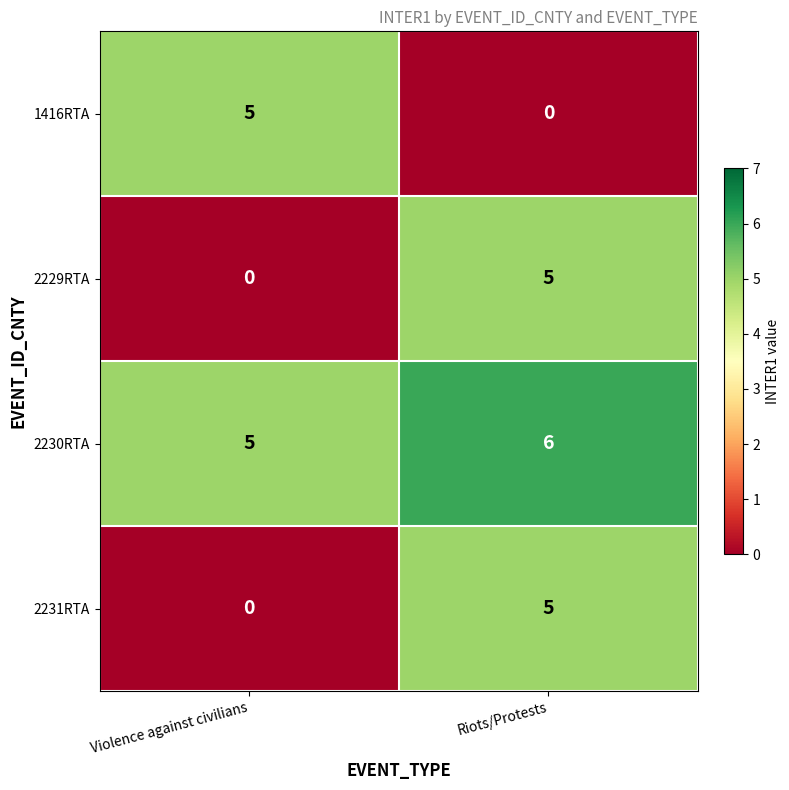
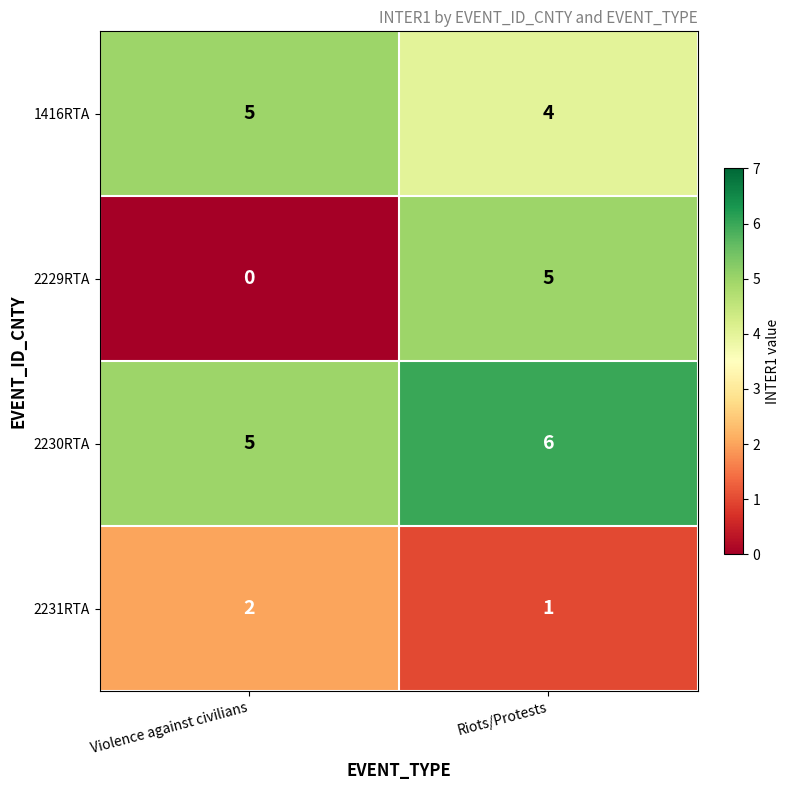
  {
    "1416RTA": {
      "Violence against civilians": 5,
-     "Riots/Protests": 0
+     "Riots/Protests": 4
    },
    "2229RTA": {
      "Violence against civilians": 0,
      "Riots/Protests": 5
    },
    "2230RTA": {
      "Violence against civilians": 5,
      "Riots/Protests": 6
    },
    "2231RTA": {
-     "Violence against civilians": 0,
-     "Riots/Protests": 5
+     "Violence against civilians": 2,
+     "Riots/Protests": 1
    }
  }
